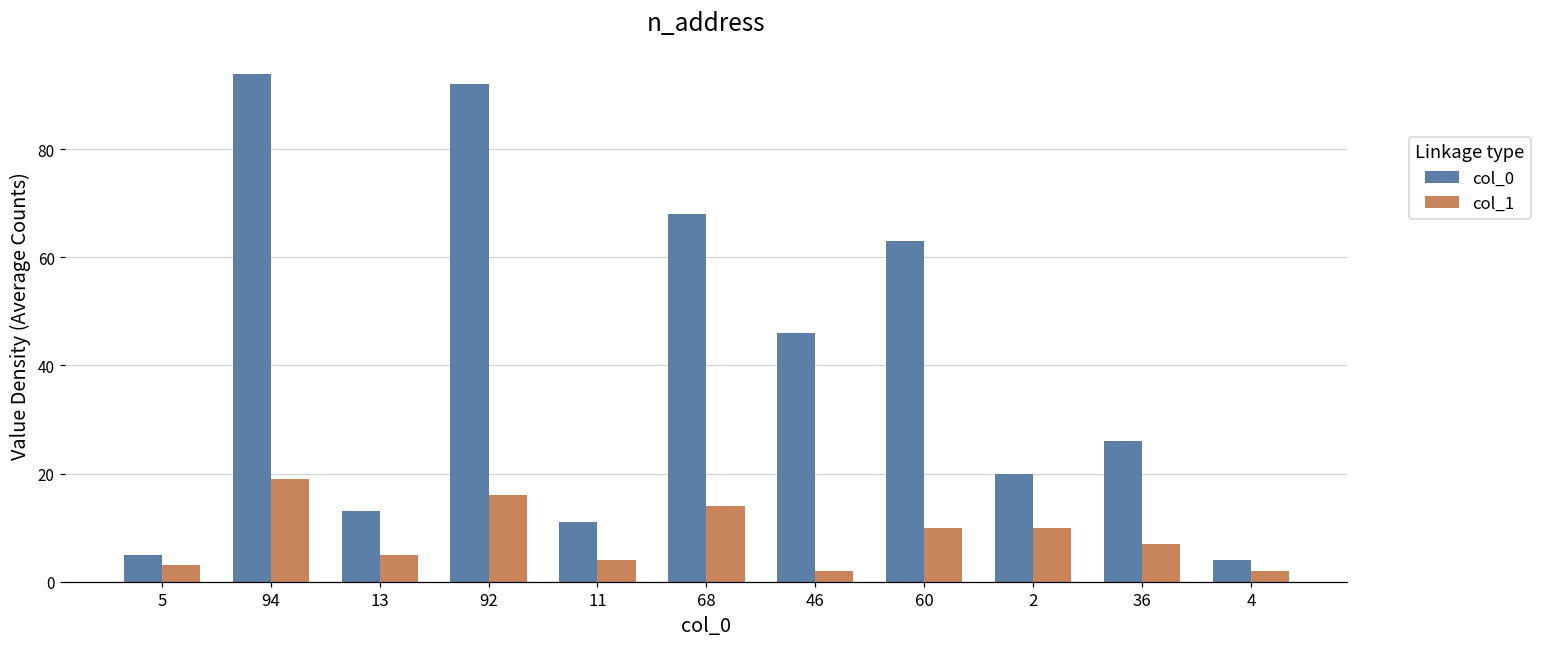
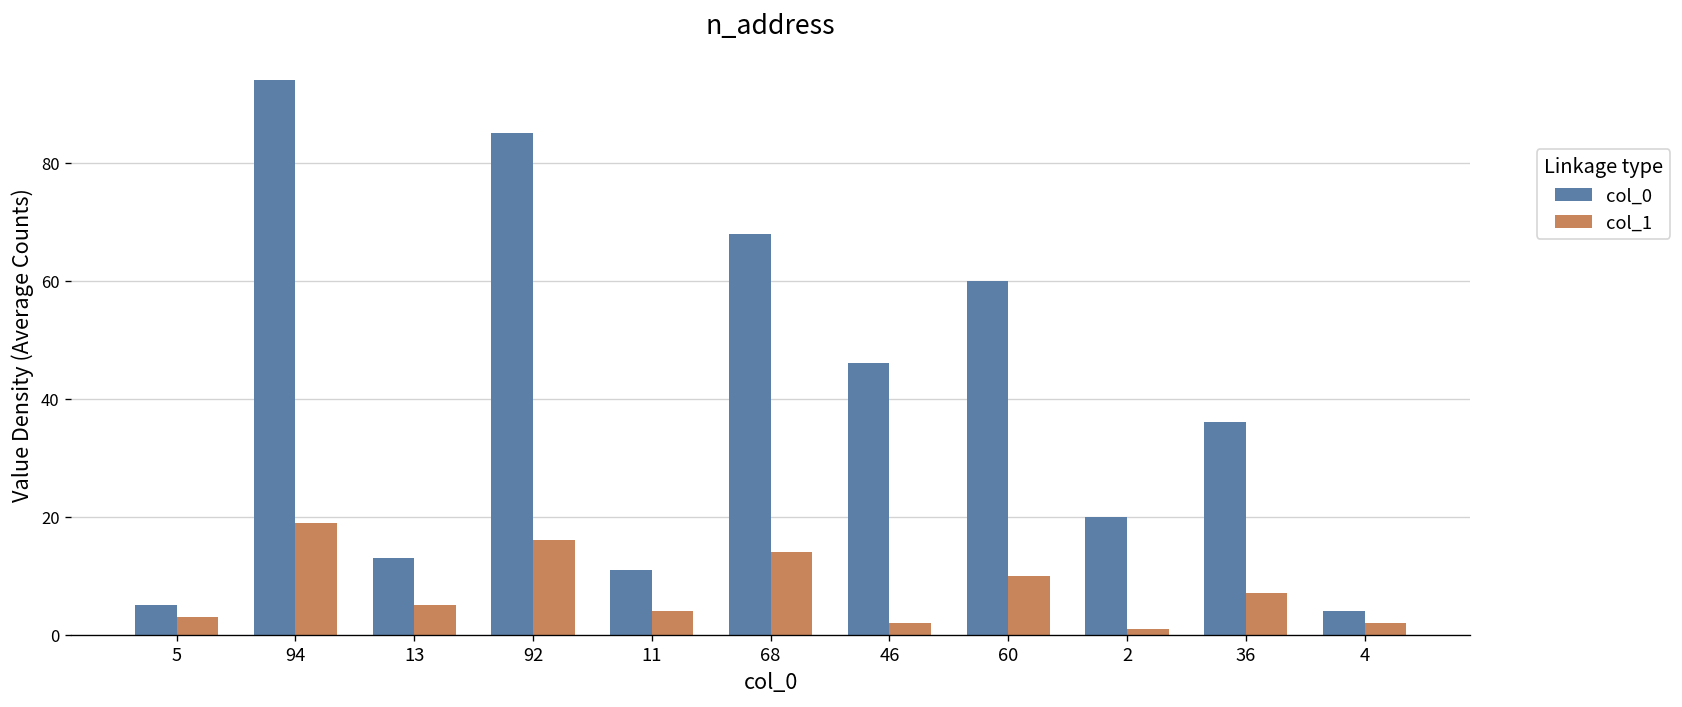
  {
    "col_0": {
      "5": 5,
      "94": 94,
      "13": 13,
-     "92": 92,
+     "92": 85,
      "11": 11,
      "68": 68,
      "46": 46,
-     "60": 63,
+     "60": 60,
      "2": 20,
-     "36": 26,
+     "36": 36,
      "4": 4
    },
    "col_1": {
      "5": 3,
      "94": 19,
      "13": 5,
      "92": 16,
      "11": 4,
      "68": 14,
      "46": 2,
      "60": 10,
-     "2": 10,
+     "2": 1,
      "36": 7,
      "4": 2
    }
  }
